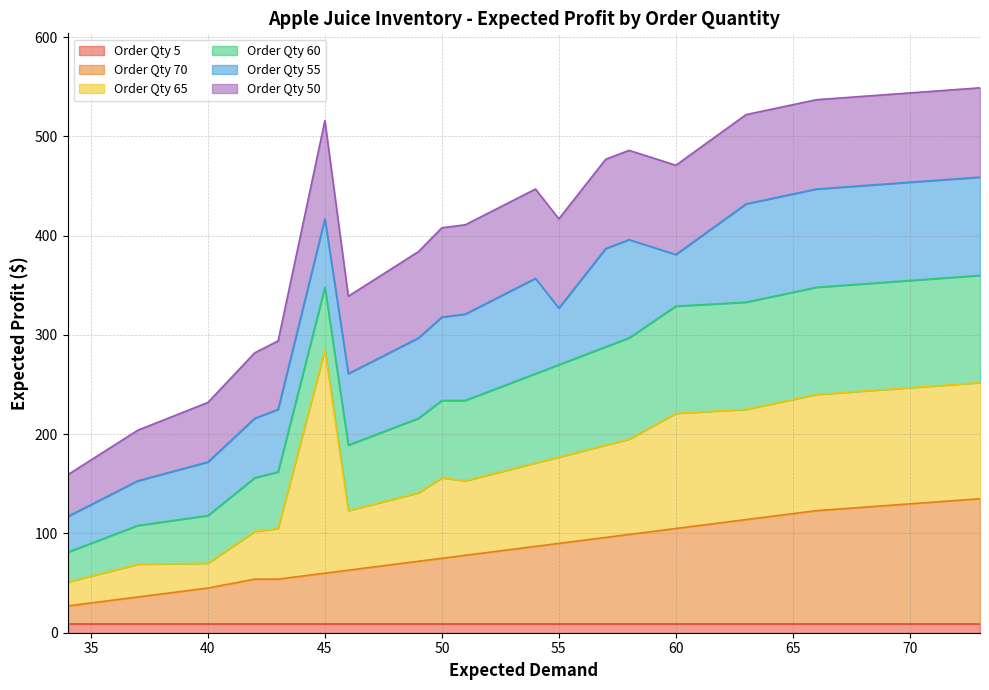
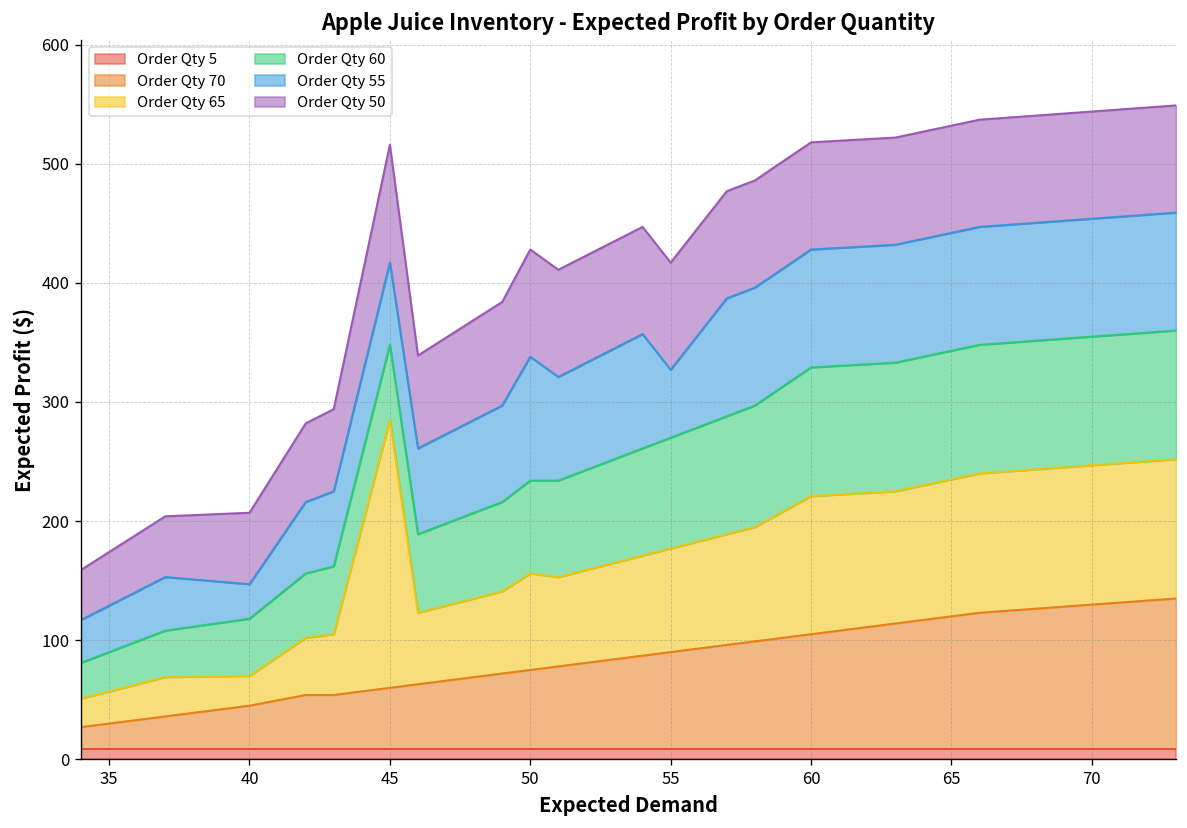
  {
    "Order Qty 65": {
      "40": 30,
      "45": 230,
      "50": 80,
      "55": 90,
      "60": 120
    },
    "Order Qty 60": {
      "40": 50,
      "45": 60,
      "50": 80,
      "55": 90,
      "60": 110
    },
    "Order Qty 55": {
-     "40": 50,
+     "40": 30,
      "45": 70,
-     "50": 80,
+     "50": 100,
      "55": 60,
-     "60": 50
+     "60": 100
    },
    "Order Qty 50": {
      "40": 60,
      "45": 100,
      "50": 90,
      "55": 90,
      "60": 90
    }
  }
